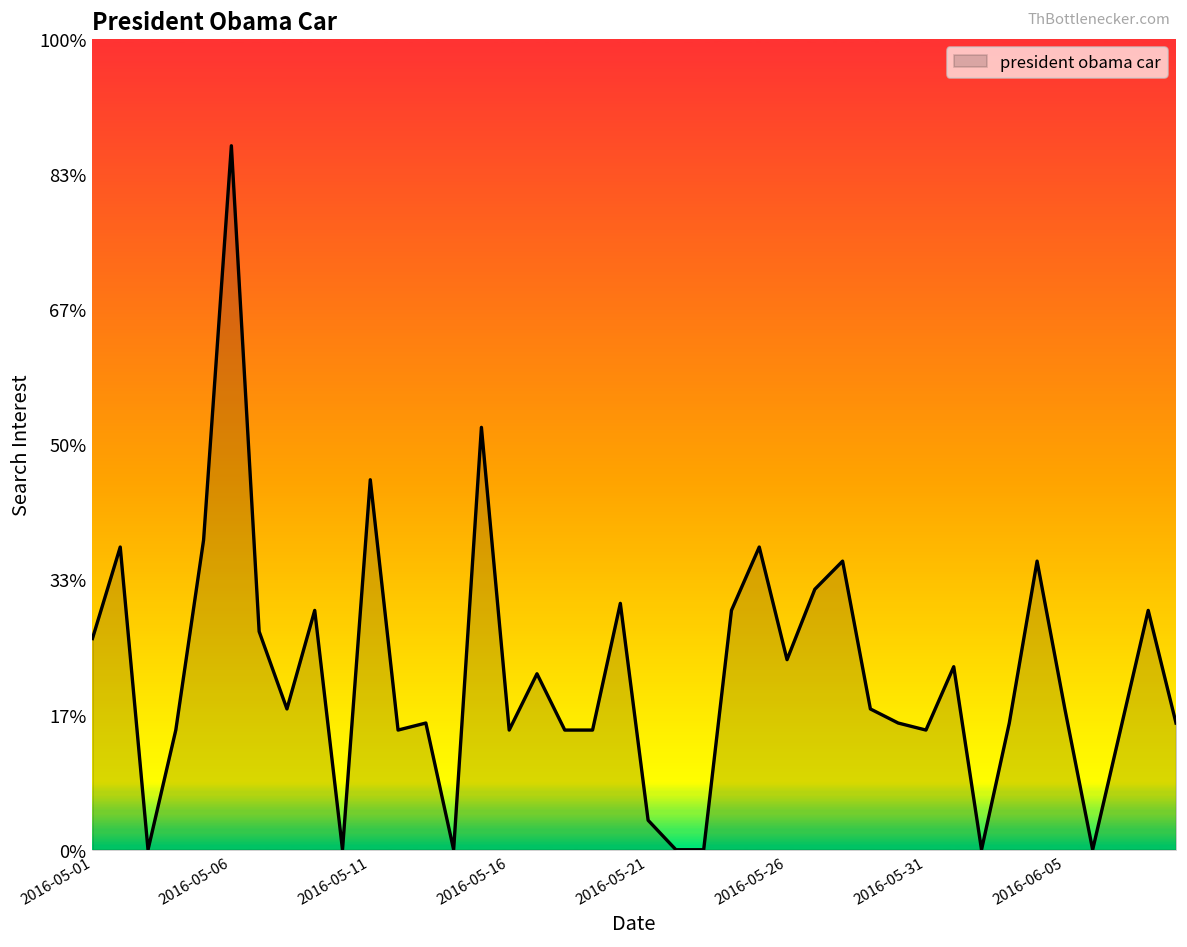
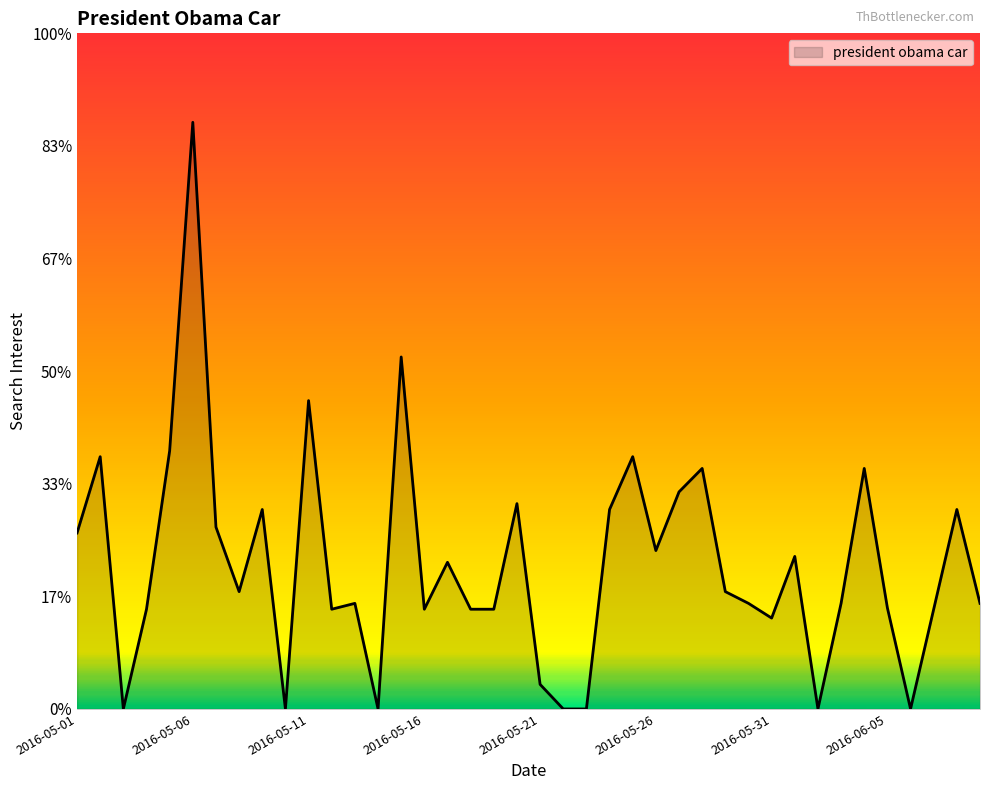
  {
    "2016-05-01": "26%",
    "2016-05-06": "87%",
    "2016-05-11": "46%",
    "2016-05-16": "15%",
    "2016-05-21": "4%",
    "2016-05-26": "23%",
-   "2016-05-31": "15%",
-   "2016-06-05": "17%"
+   "2016-05-31": "13%",
+   "2016-06-05": "15%"
  }
